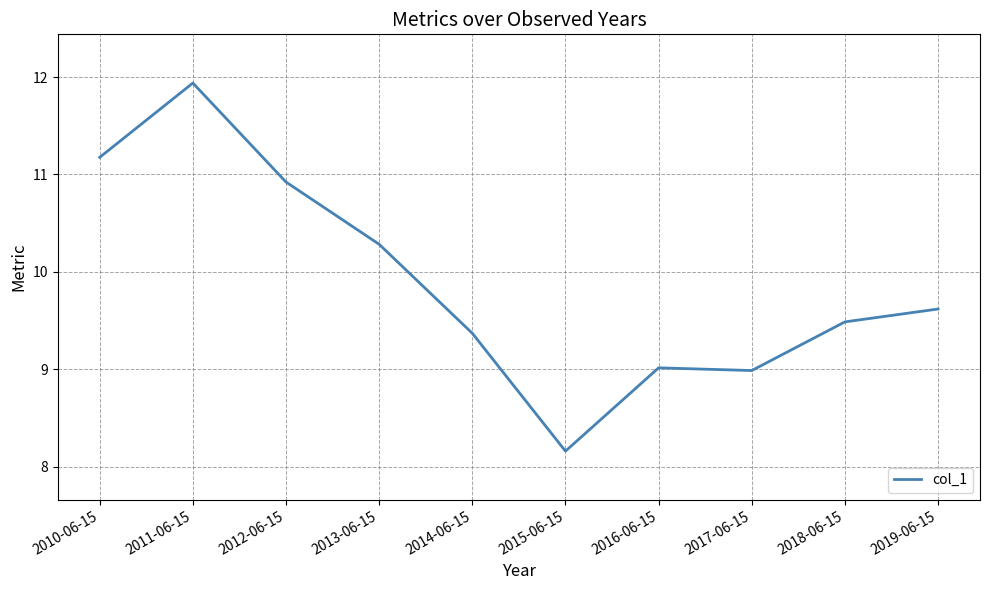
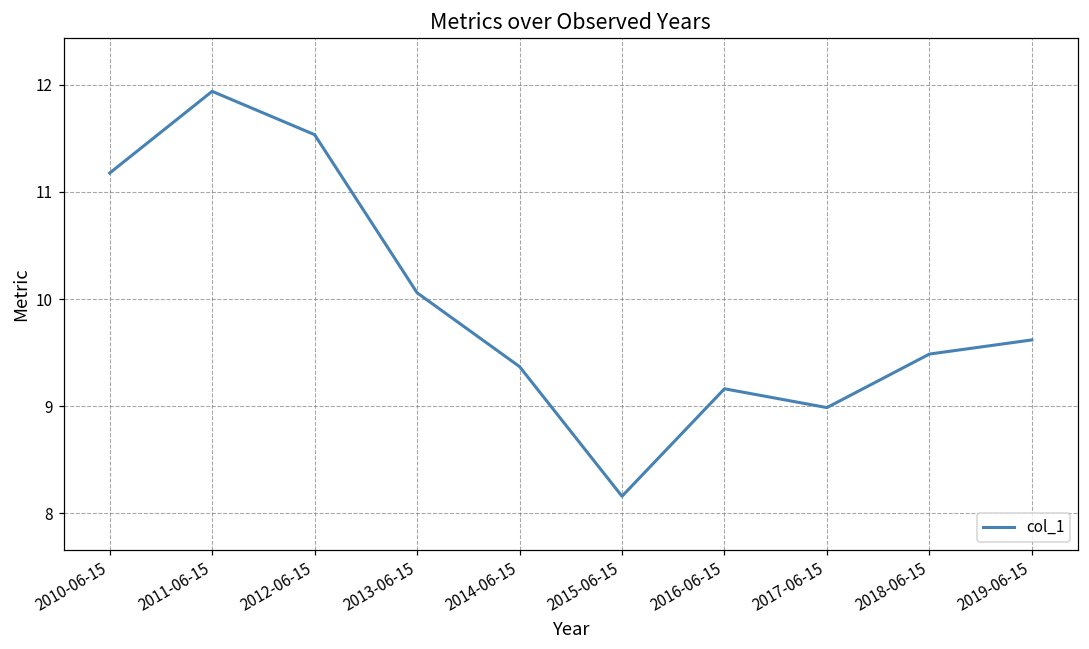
  {
    "2010-06-15": 11.2,
    "2011-06-15": 11.9,
-   "2012-06-15": 10.9,
-   "2013-06-15": 10.3,
+   "2012-06-15": 11.5,
+   "2013-06-15": 10.1,
    "2014-06-15": 9.4,
    "2015-06-15": 8.2,
-   "2016-06-15": 9.0,
+   "2016-06-15": 9.2,
    "2017-06-15": 9.0,
    "2018-06-15": 9.5,
    "2019-06-15": 9.6
  }
